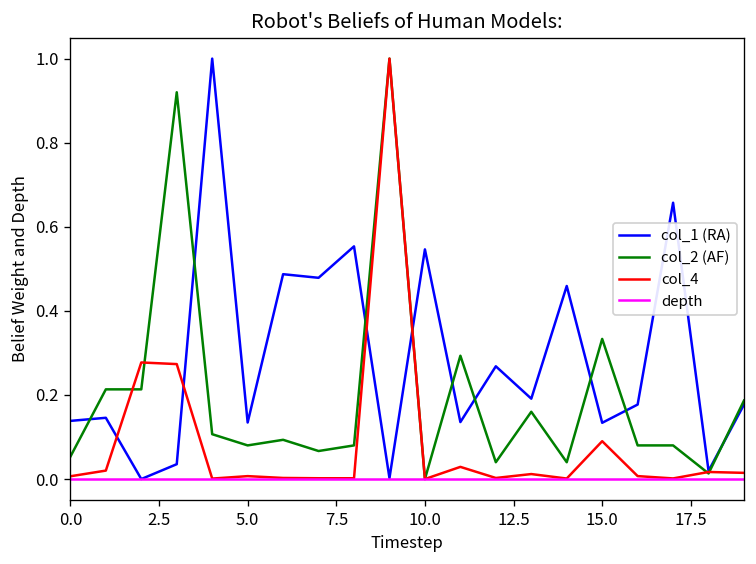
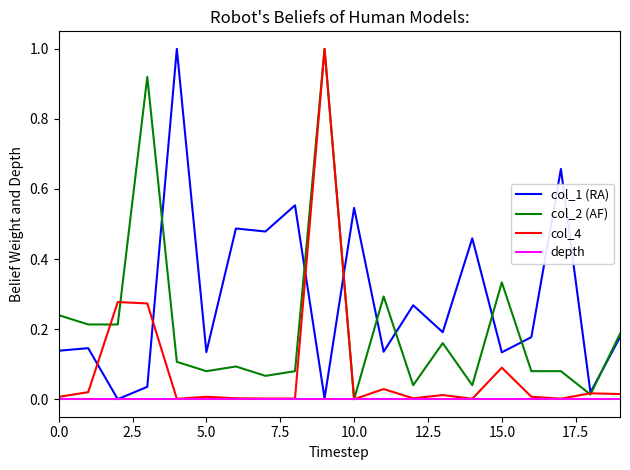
  {
    "col_1 (RA)": {
      "0.0": 0.14,
      "5.0": 0.13,
      "10.0": 0.55,
      "15.0": 0.13
    },
    "col_2 (AF)": {
-     "0.0": 0.05,
+     "0.0": 0.24,
      "5.0": 0.08,
      "15.0": 0.33
    },
    "col_4": {
      "15.0": 0.09
    },
    "depth": {
      "15.0": 0.00
    }
  }
